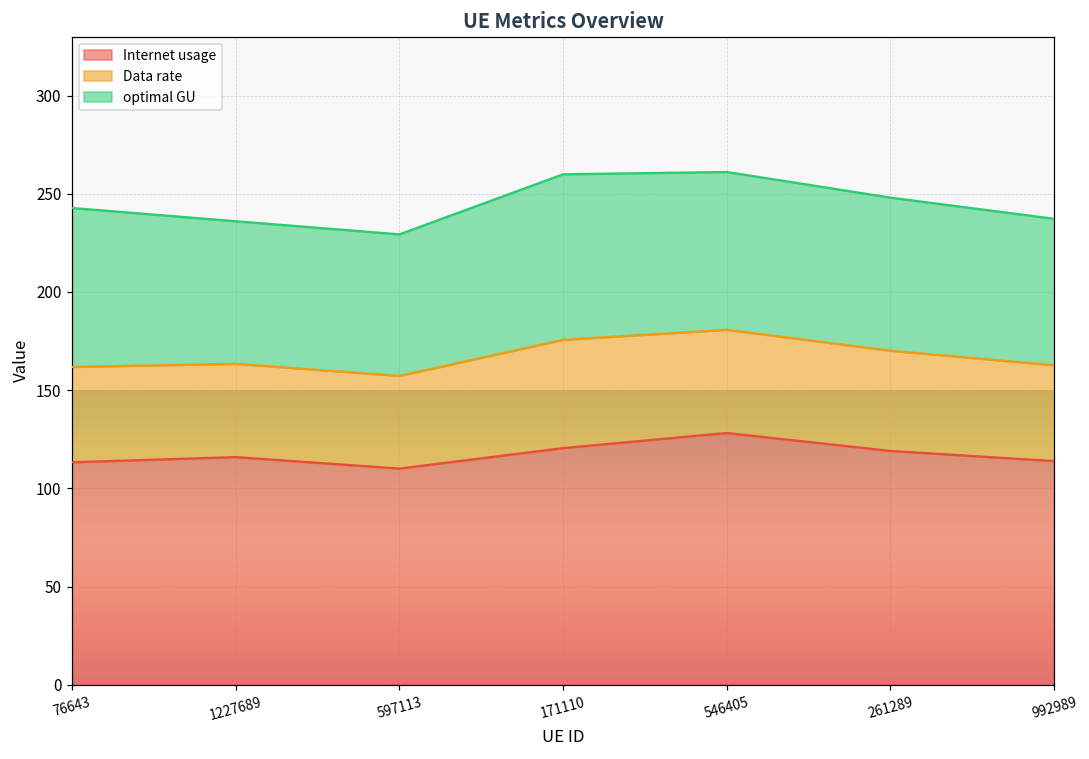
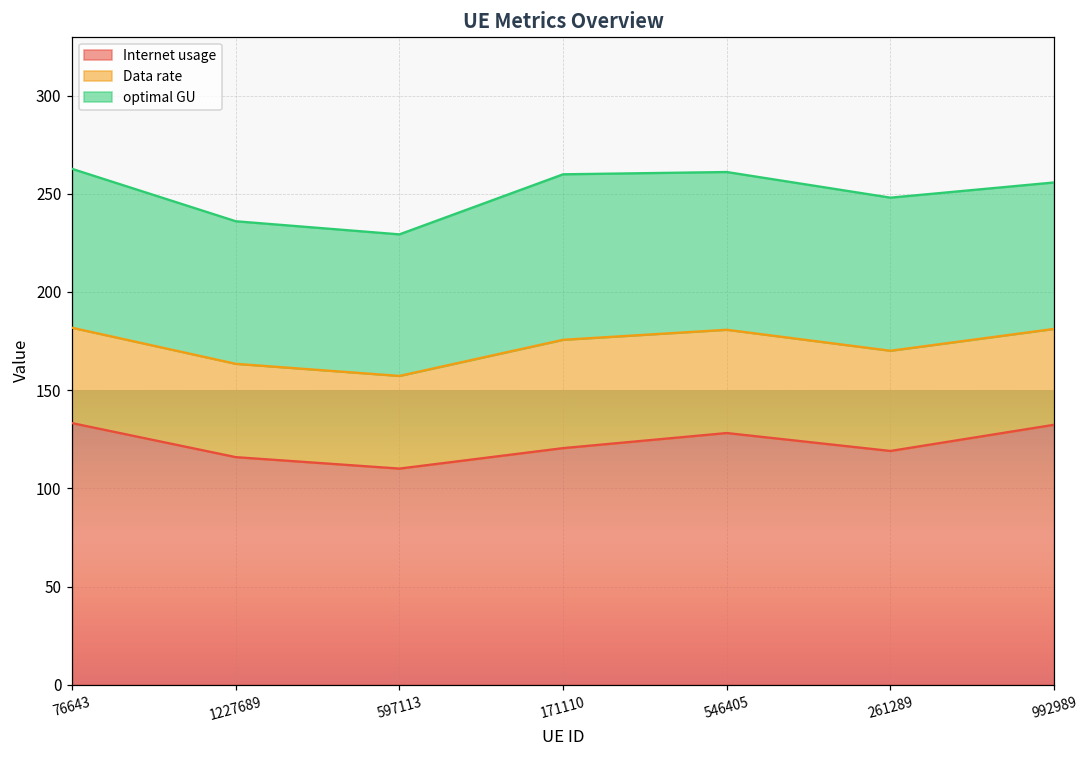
  {
    "Internet usage": {
-     "76643": 113,
+     "76643": 133,
      "1227689": 116,
      "597113": 110,
      "171110": 121,
      "546405": 128,
      "261289": 119,
-     "992989": 114
+     "992989": 132
    },
    "Data rate": {
      "76643": 49,
      "1227689": 48,
      "597113": 47,
      "171110": 55,
      "546405": 53,
      "261289": 51,
      "992989": 49
    },
    "optimal GU": {
      "76643": 81,
      "1227689": 73,
      "597113": 72,
      "171110": 84,
      "546405": 80,
      "261289": 78,
      "992989": 75
    }
  }
